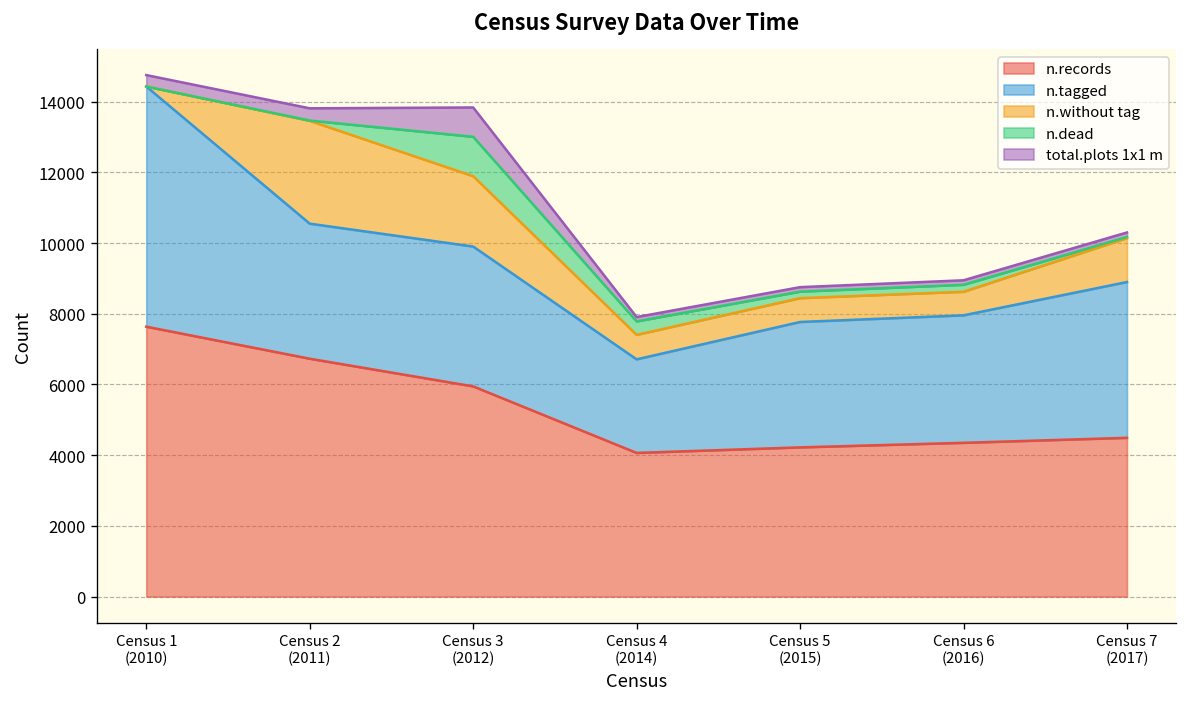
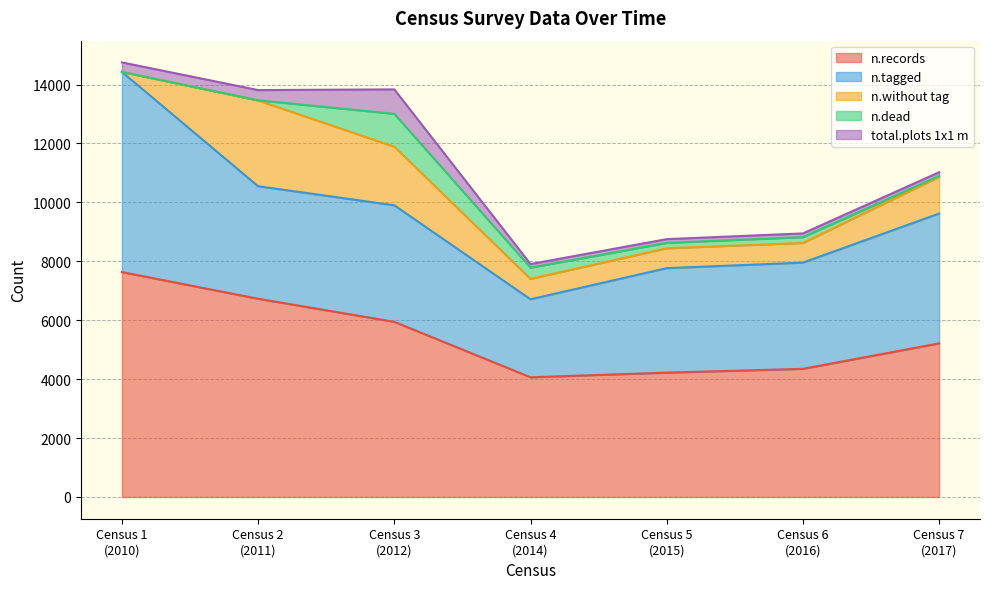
  {
    "n.records": {
      "Census 1 (2010)": 7600,
      "Census 2 (2011)": 6700,
      "Census 3 (2012)": 5900,
      "Census 4 (2014)": 4100,
      "Census 5 (2015)": 4200,
      "Census 6 (2016)": 4400,
-     "Census 7 (2017)": 4500
+     "Census 7 (2017)": 5200
    },
    "n.tagged": {
      "Census 2 (2011)": 3800,
      "Census 3 (2012)": 4000,
      "Census 4 (2014)": 2600,
      "Census 5 (2015)": 3500,
      "Census 6 (2016)": 3600,
      "Census 7 (2017)": 4400
    },
    "n.without tag": {
      "Census 3 (2012)": 2000,
      "Census 4 (2014)": 700,
      "Census 5 (2015)": 700,
      "Census 6 (2016)": 700
    },
    "n.dead": {
      "Census 3 (2012)": 1100,
      "Census 4 (2014)": 400,
      "Census 5 (2015)": 200,
      "Census 6 (2016)": 200
    },
    "total.plots 1x1 m": {
      "Census 1 (2010)": 300,
      "Census 2 (2011)": 300,
      "Census 3 (2012)": 800,
      "Census 4 (2014)": 100,
      "Census 5 (2015)": 100,
      "Census 6 (2016)": 100,
      "Census 7 (2017)": 100
    }
  }
